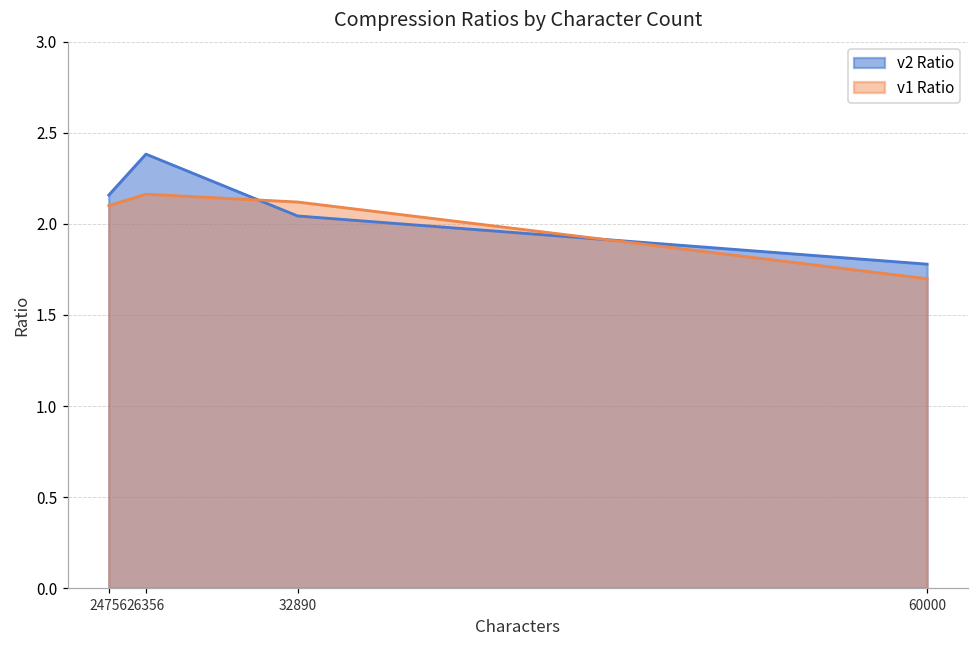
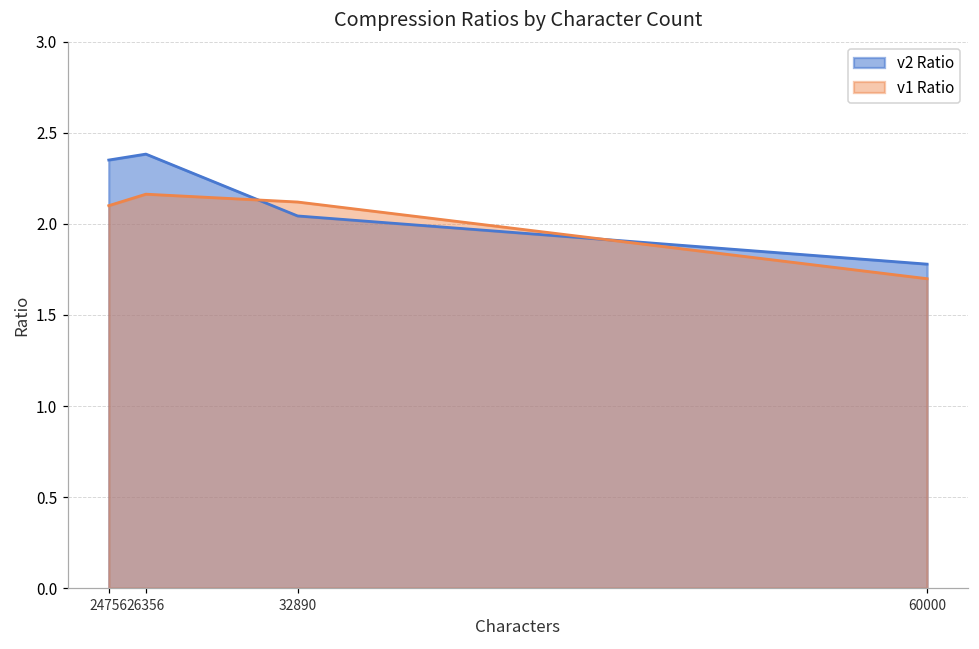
  {
    "v2 Ratio": {
-     "24756": 2.16,
+     "24756": 2.35,
      "26356": 2.38,
      "32890": 2.04,
      "60000": 1.78
    },
    "v1 Ratio": {
      "24756": 2.10,
      "26356": 2.16,
      "32890": 2.12,
      "60000": 1.70
    }
  }
